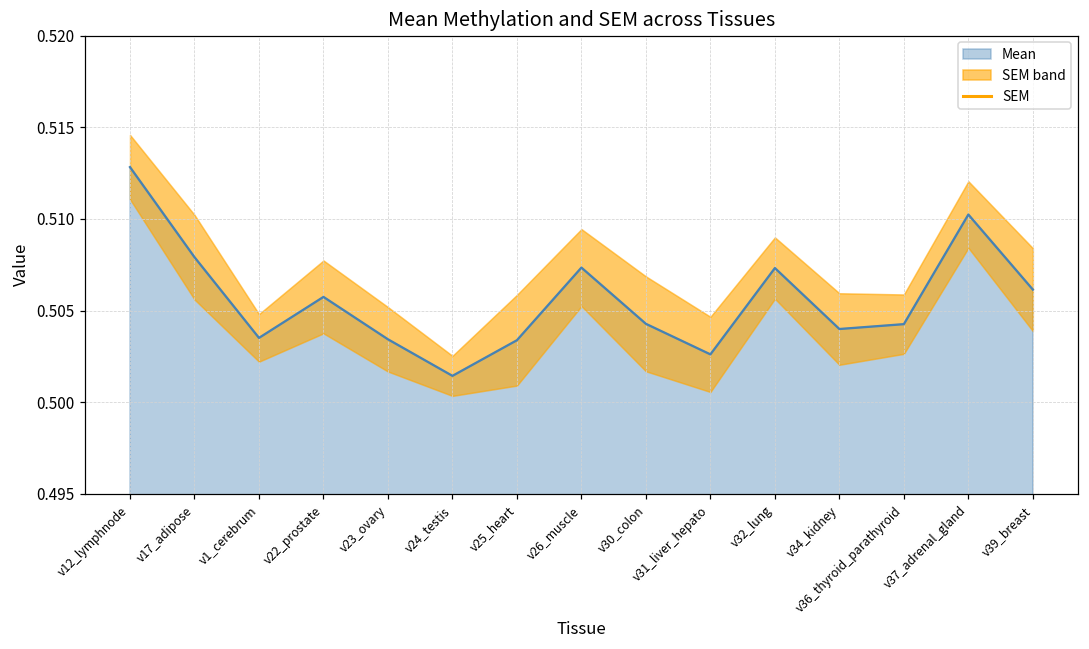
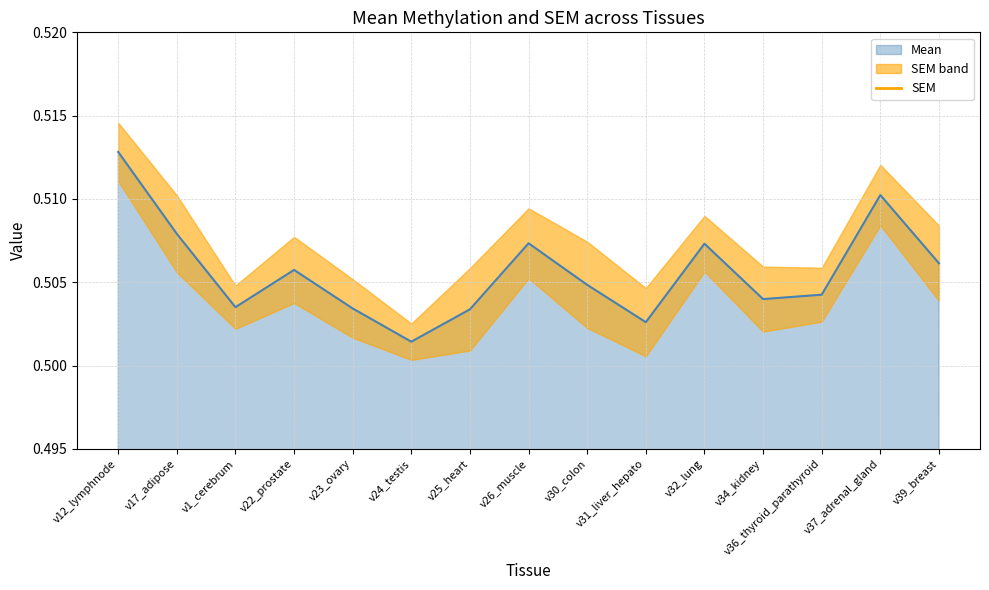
  {
    "Mean": {
      "v12_lymphnode": 0.5128,
      "v17_adipose": 0.5079,
      "v1_cerebrum": 0.5035,
      "v22_prostate": 0.5057,
      "v23_ovary": 0.5034,
      "v24_testis": 0.5014,
      "v25_heart": 0.5034,
      "v26_muscle": 0.5073,
-     "v30_colon": 0.5043,
+     "v30_colon": 0.5048,
      "v31_liver_hepato": 0.5026,
      "v32_lung": 0.5073,
      "v34_kidney": 0.5040,
      "v36_thyroid_parathyroid": 0.5043,
      "v37_adrenal_gland": 0.5102,
      "v39_breast": 0.5061
    }
  }
